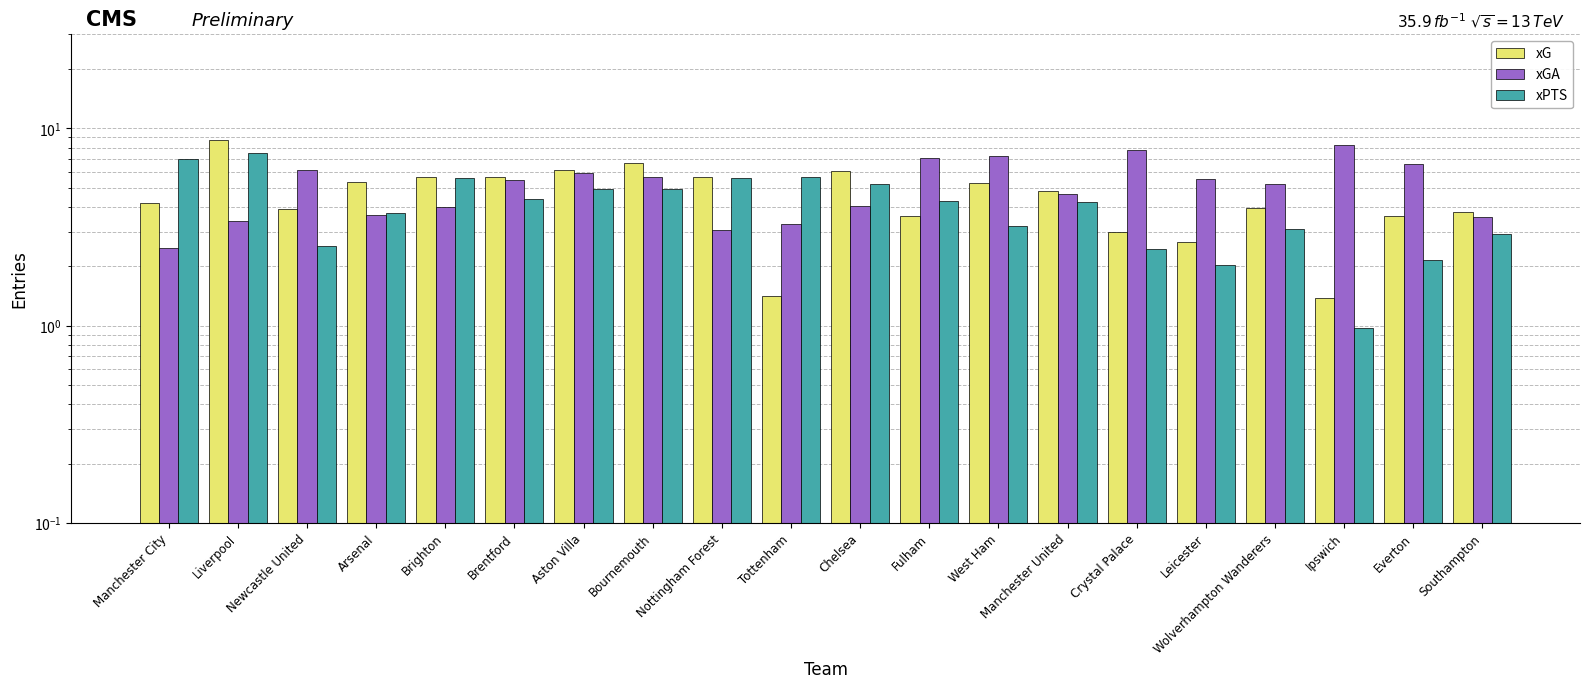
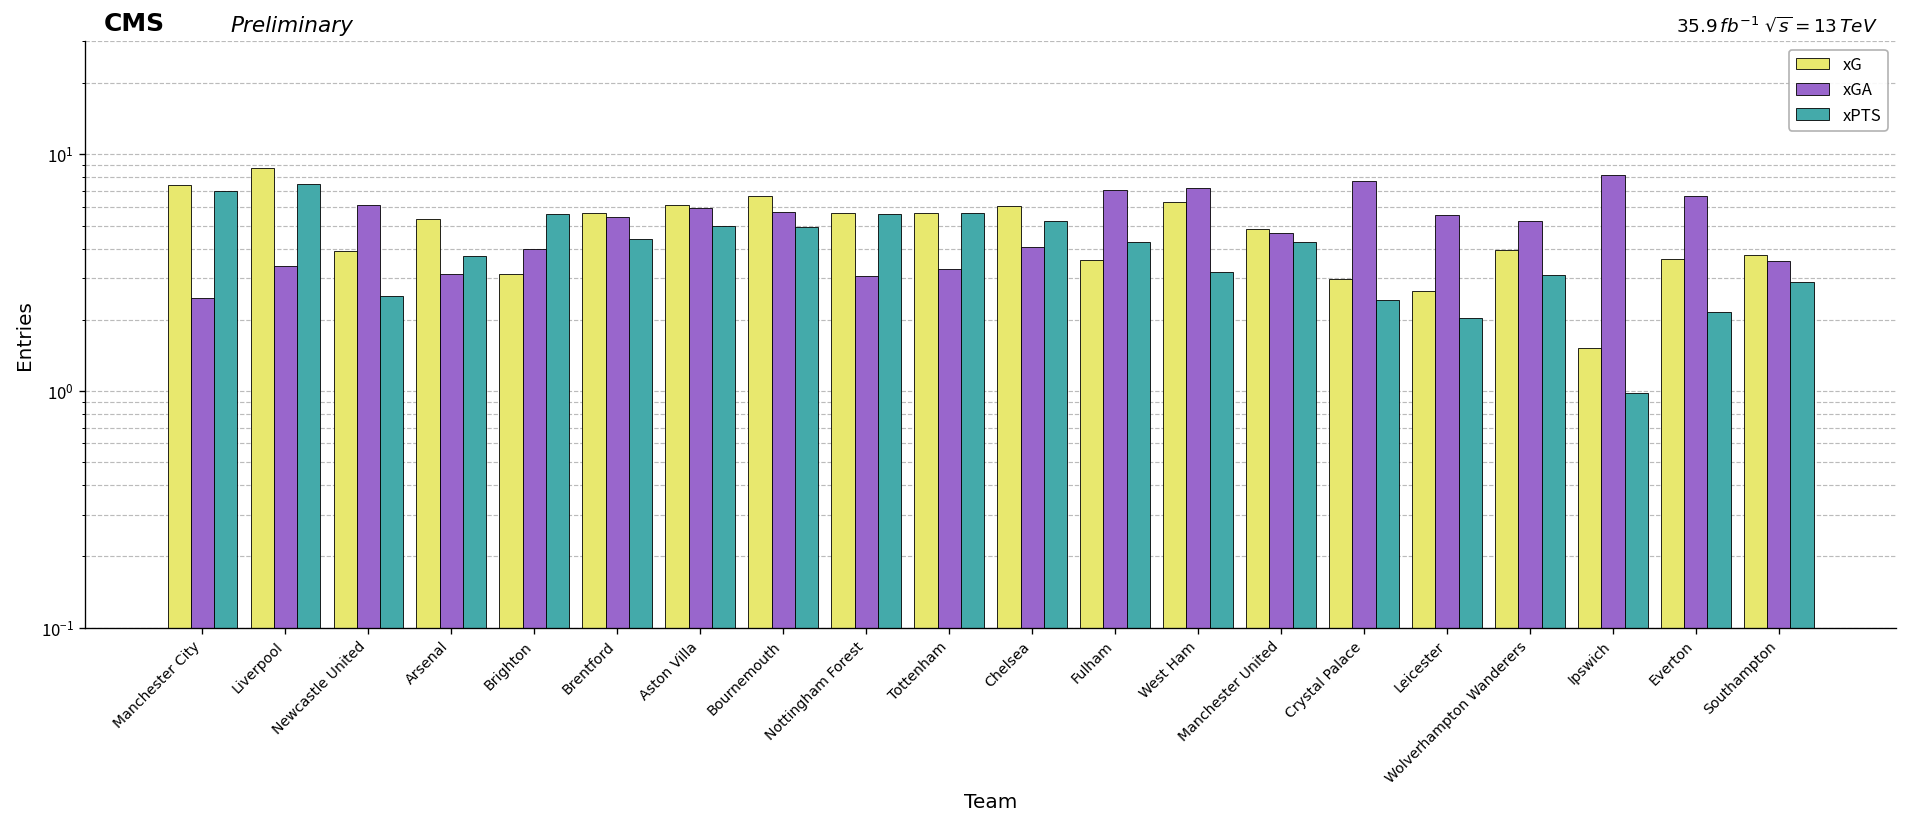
  {
    "xG": {
-     "Manchester City": 4.2,
+     "Manchester City": 7.4,
      "Liverpool": 9,
      "Newcastle United": 3.9,
      "Arsenal": 5.3,
-     "Brighton": 5.7,
+     "Brighton": 3.1,
      "Brentford": 5.6,
      "Aston Villa": 6.1,
      "Bournemouth": 6.7,
      "Nottingham Forest": 5.7,
-     "Tottenham": 1.4,
+     "Tottenham": 5.7,
      "Chelsea": 6.1,
      "Fulham": 3.6,
-     "West Ham": 5.3,
+     "West Ham": 6.3,
      "Manchester United": 4.8,
      "Crystal Palace": 3.0,
      "Leicester": 2.6,
      "Wolverhampton Wanderers": 3.9,
-     "Ipswich": 1.4,
+     "Ipswich": 1.5,
      "Everton": 3.6,
      "Southampton": 3.8
    },
    "xGA": {
      "Manchester City": 2.5,
      "Liverpool": 3.4,
      "Newcastle United": 6.1,
-     "Arsenal": 3.7,
+     "Arsenal": 3.1,
      "Brighton": 4.0,
      "Brentford": 5.5,
      "Aston Villa": 6.0,
      "Bournemouth": 5.7,
      "Nottingham Forest": 3.1,
      "Tottenham": 3.3,
      "Chelsea": 4.1,
      "Fulham": 7.1,
      "West Ham": 7.2,
      "Manchester United": 4.7,
      "Crystal Palace": 7.7,
      "Leicester": 5.5,
      "Wolverhampton Wanderers": 5.2,
      "Ipswich": 8.2,
      "Everton": 6.6,
      "Southampton": 3.5
    },
    "xPTS": {
      "Manchester City": 7.0,
      "Liverpool": 7.5,
      "Newcastle United": 2.5,
      "Arsenal": 3.7,
      "Brighton": 5.6,
      "Brentford": 4.4,
      "Aston Villa": 5.0,
      "Bournemouth": 4.9,
      "Nottingham Forest": 5.6,
      "Tottenham": 5.7,
      "Chelsea": 5.2,
      "Fulham": 4.3,
      "West Ham": 3.2,
      "Manchester United": 4.2,
      "Crystal Palace": 2.4,
      "Leicester": 2.0,
      "Wolverhampton Wanderers": 3.1,
      "Ipswich": 1.0,
      "Everton": 2.1,
      "Southampton": 2.9
    }
  }
